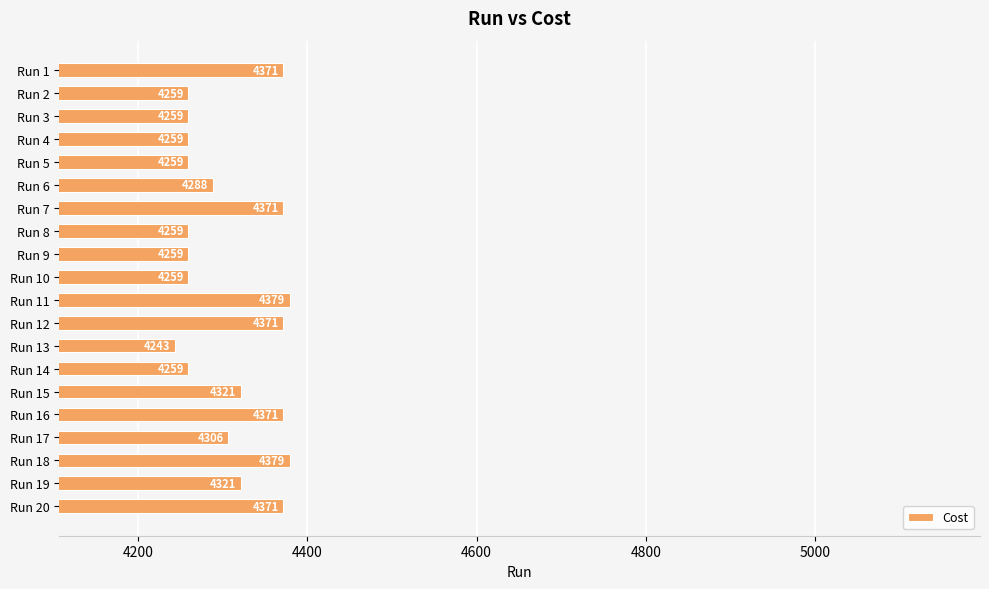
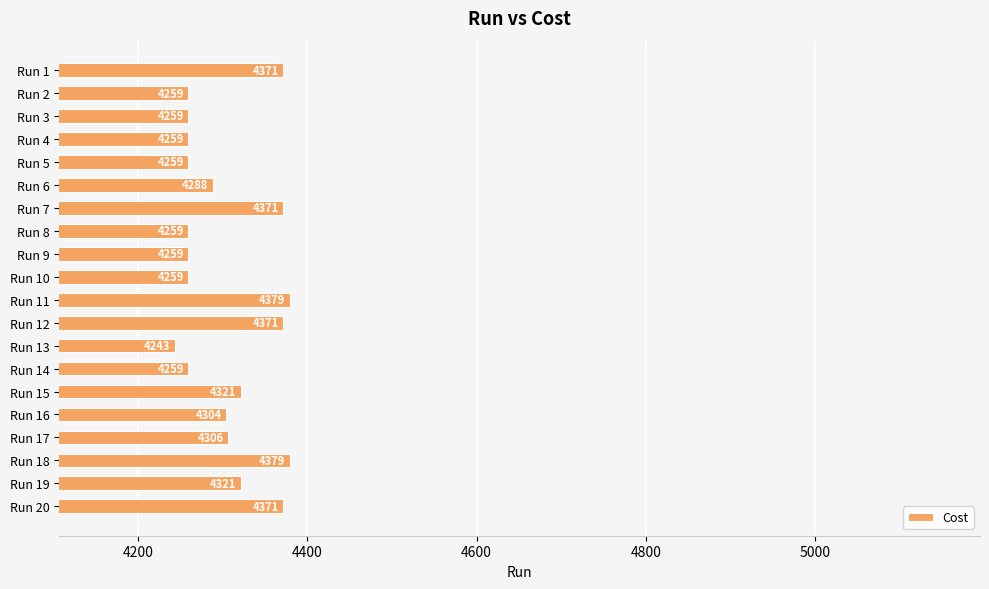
  {
    "Run 1": 4371,
    "Run 2": 4259,
    "Run 3": 4259,
    "Run 4": 4259,
    "Run 5": 4259,
    "Run 6": 4288,
    "Run 7": 4371,
    "Run 8": 4259,
    "Run 9": 4259,
    "Run 10": 4259,
    "Run 11": 4379,
    "Run 12": 4371,
    "Run 13": 4243,
    "Run 14": 4259,
    "Run 15": 4321,
-   "Run 16": 4371,
+   "Run 16": 4304,
    "Run 17": 4306,
    "Run 18": 4379,
    "Run 19": 4321,
    "Run 20": 4371
  }
